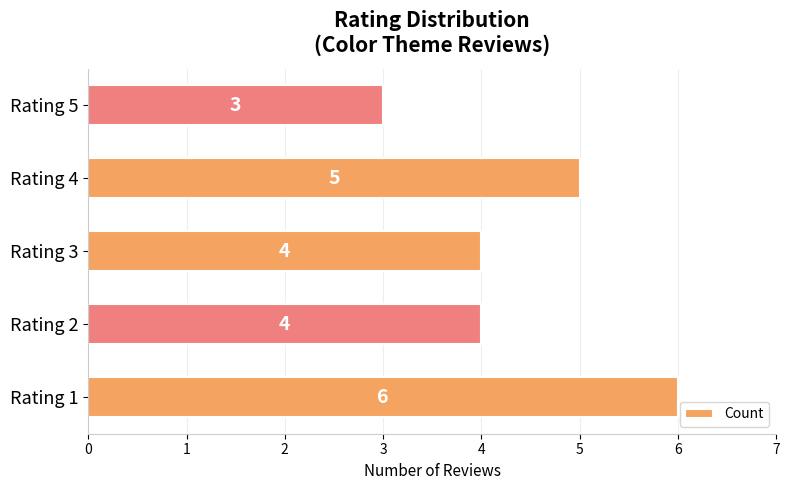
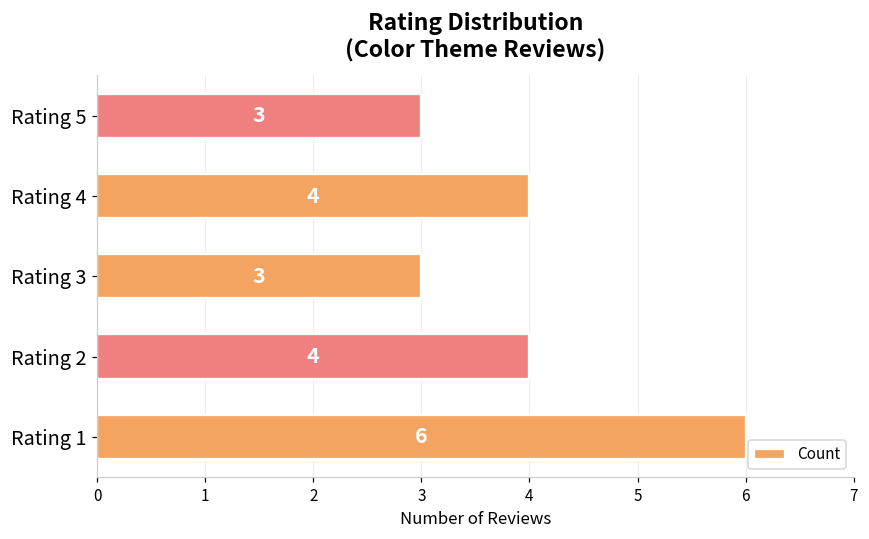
  {
    "Rating 5": 3,
-   "Rating 4": 5,
-   "Rating 3": 4,
+   "Rating 4": 4,
+   "Rating 3": 3,
    "Rating 2": 4,
    "Rating 1": 6
  }
